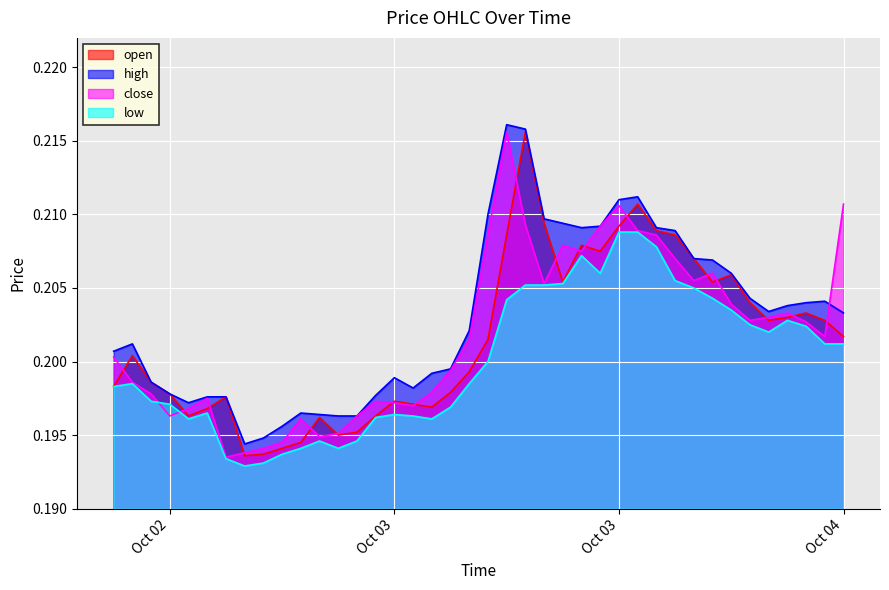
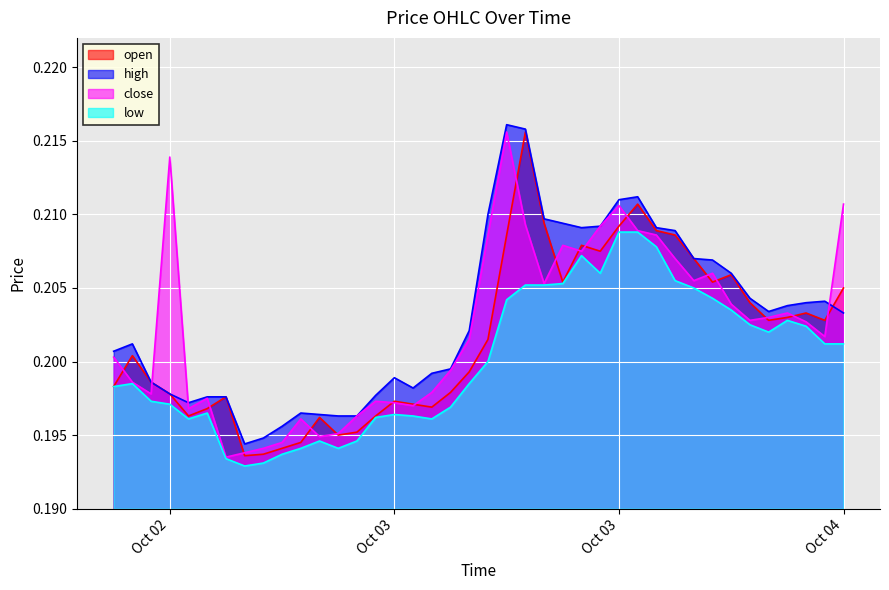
  {
    "open": {
-     "Oct 04": 0.2017
+     "Oct 04": 0.2050
    },
    "high": {
      "Oct 04": 0.2033
    },
    "close": {
-     "Oct 02": 0.1963,
+     "Oct 02": 0.2139,
      "Oct 04": 0.2107
    },
    "low": {
      "Oct 02": 0.1971,
      "Oct 04": 0.2012
    }
  }
